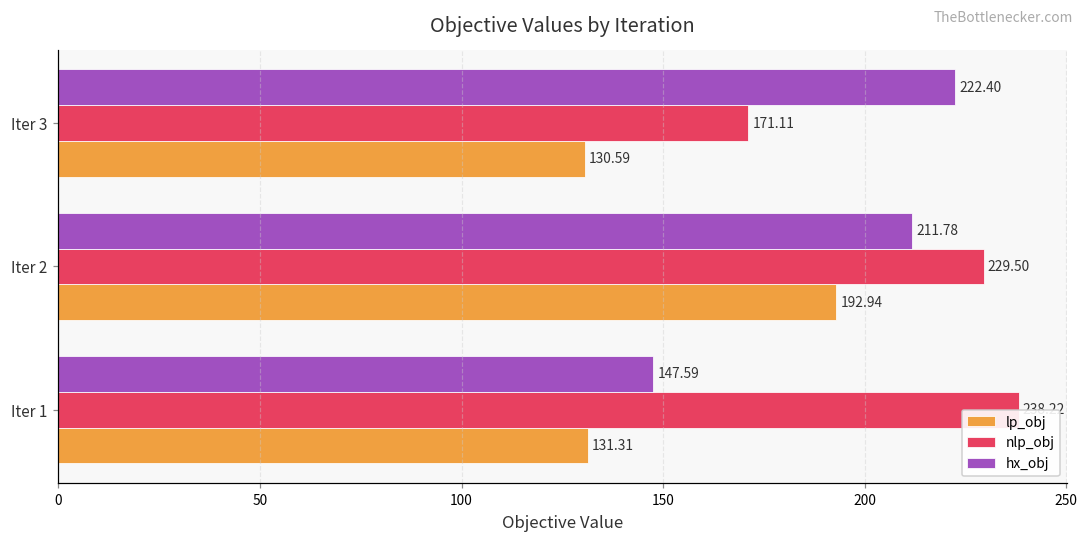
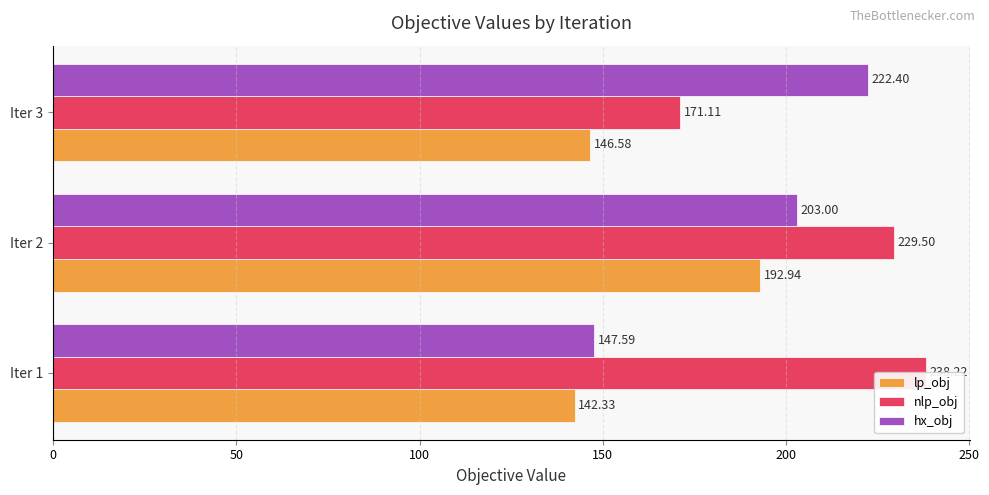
  {
    "lp_obj": {
-     "Iter 3": 130.59,
+     "Iter 3": 146.58,
      "Iter 2": 192.94,
-     "Iter 1": 131.31
+     "Iter 1": 142.33
    },
    "nlp_obj": {
      "Iter 3": 171.11,
      "Iter 2": 229.50
    },
    "hx_obj": {
      "Iter 3": 222.40,
-     "Iter 2": 211.78,
+     "Iter 2": 203.00,
      "Iter 1": 147.59
    }
  }
